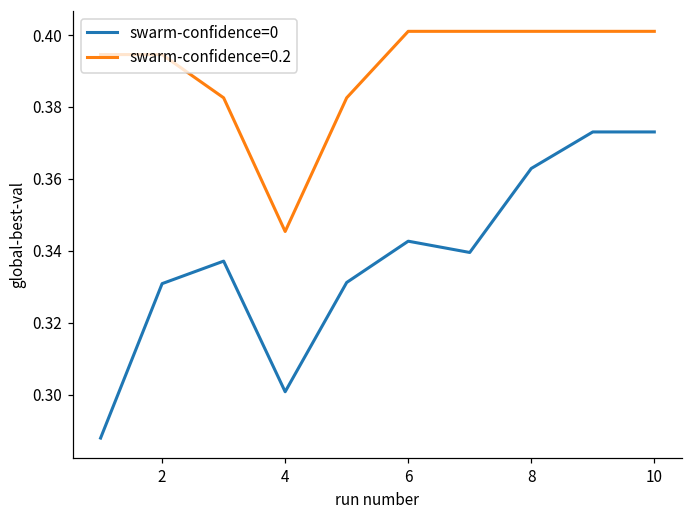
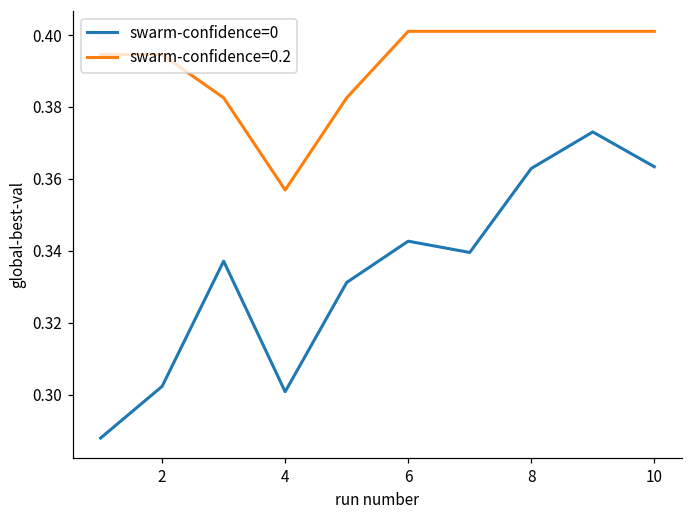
  {
    "swarm-confidence=0": {
-     "2": 0.331,
+     "2": 0.302,
      "4": 0.301,
      "6": 0.343,
      "8": 0.363,
-     "10": 0.373
+     "10": 0.363
    },
    "swarm-confidence=0.2": {
-     "4": 0.345,
+     "4": 0.357,
      "6": 0.401,
      "8": 0.401,
      "10": 0.401
    }
  }
